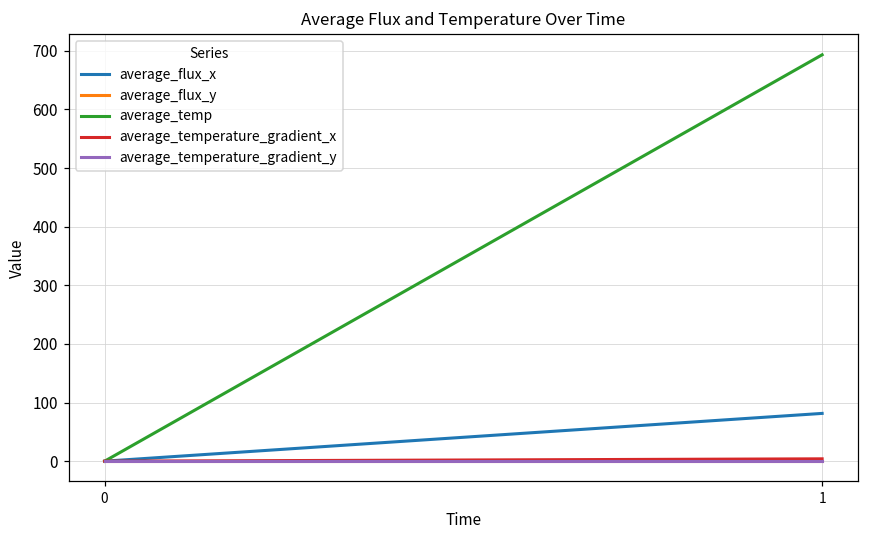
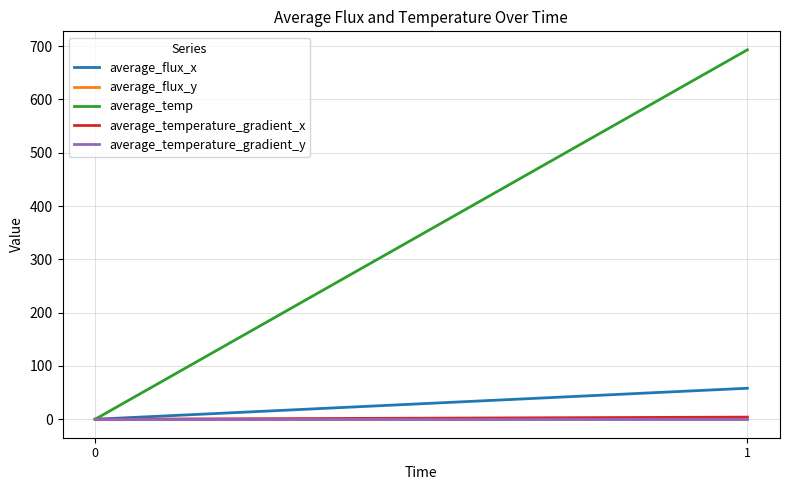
  {
    "average_flux_x": {
-     "1": 80
+     "1": 60
    },
    "average_temp": {
      "1": 690
    }
  }
